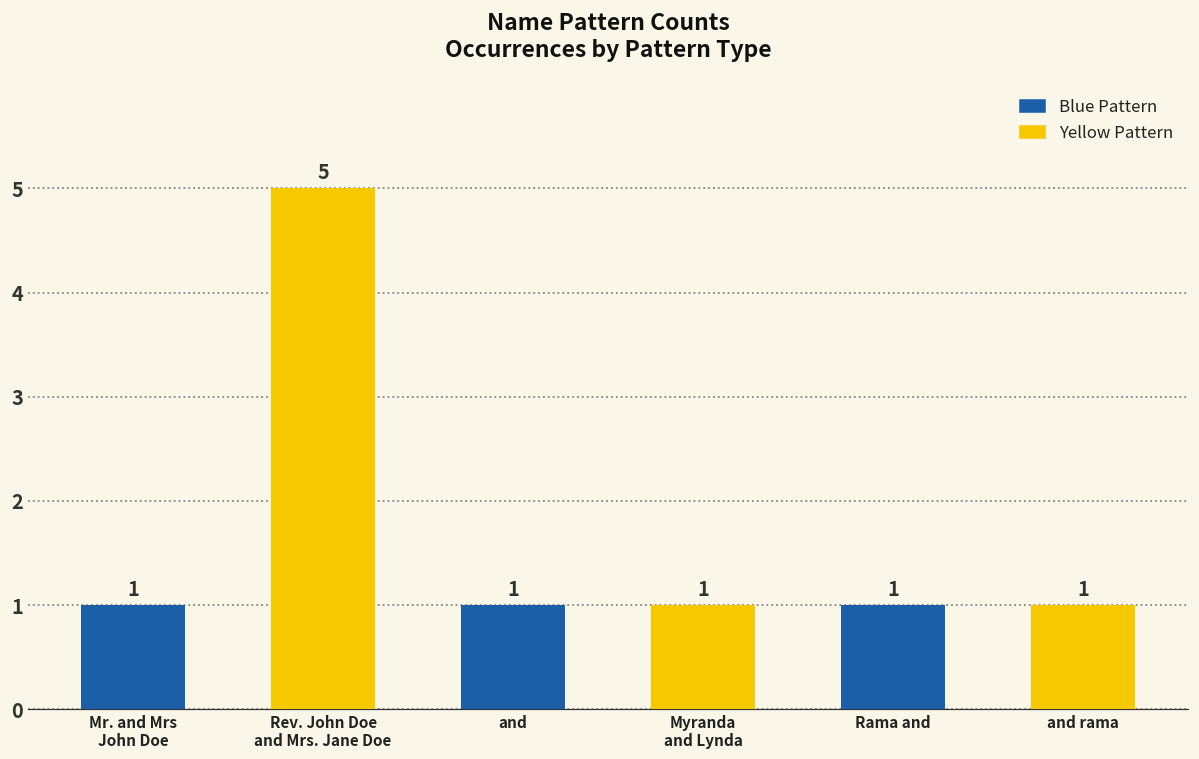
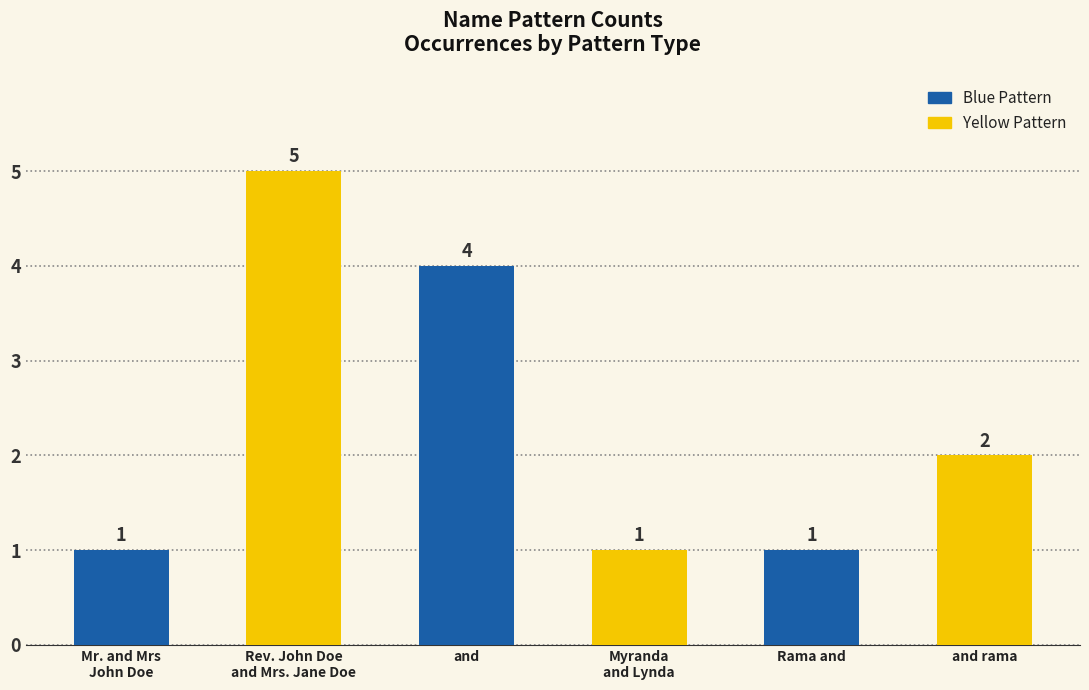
  {
    "Mr. and Mrs John Doe": 1,
    "Rev. John Doe and Mrs. Jane Doe": 5,
-   "and": 1,
+   "and": 4,
    "Myranda and Lynda": 1,
    "Rama and": 1,
-   "and rama": 1
+   "and rama": 2
  }
